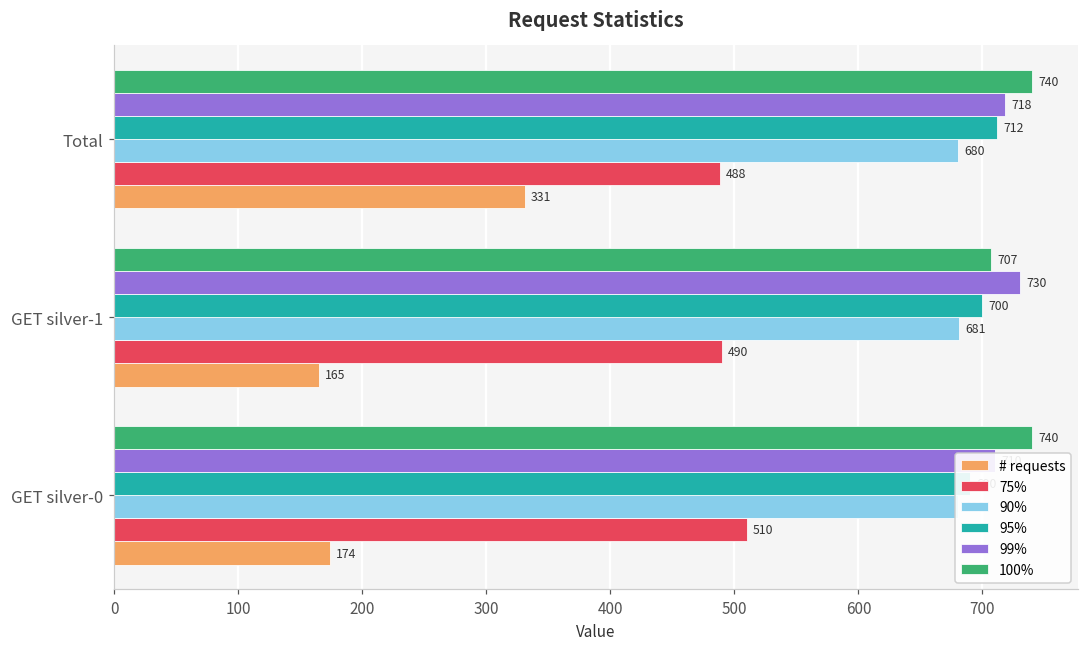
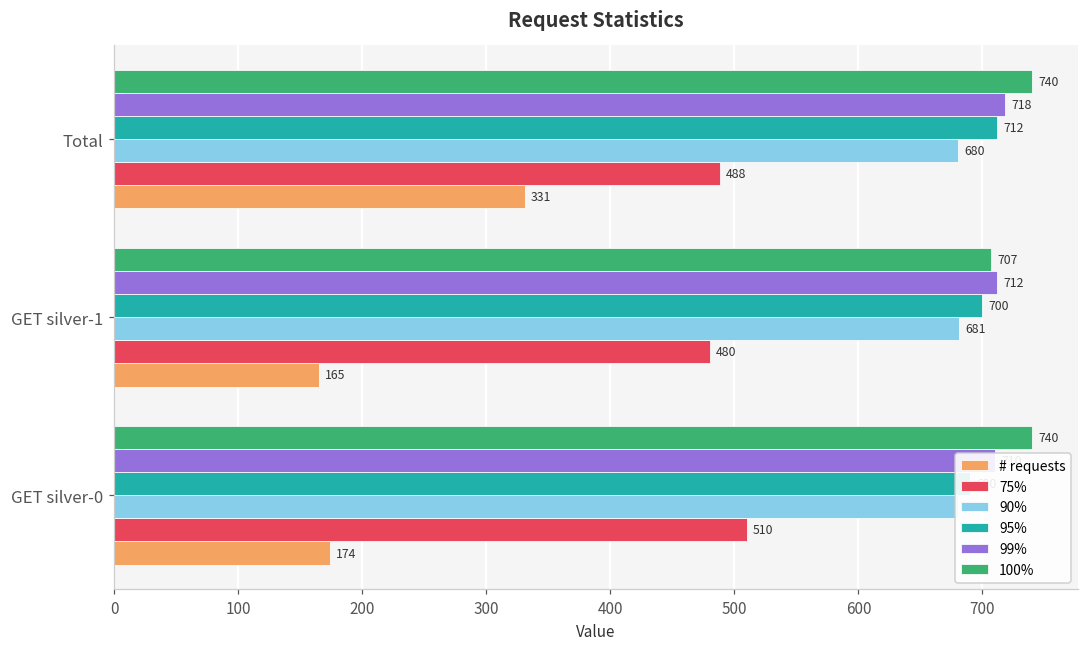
  {
    "# requests": {
      "Total": 331,
      "GET silver-1": 165,
      "GET silver-0": 174
    },
    "75%": {
      "Total": 488,
-     "GET silver-1": 490,
+     "GET silver-1": 480,
      "GET silver-0": 510
    },
    "90%": {
      "Total": 680,
      "GET silver-1": 681
    },
    "95%": {
      "Total": 712,
      "GET silver-1": 700
    },
    "99%": {
      "Total": 718,
-     "GET silver-1": 730
+     "GET silver-1": 712
    },
    "100%": {
      "Total": 740,
      "GET silver-1": 707,
      "GET silver-0": 740
    }
  }
